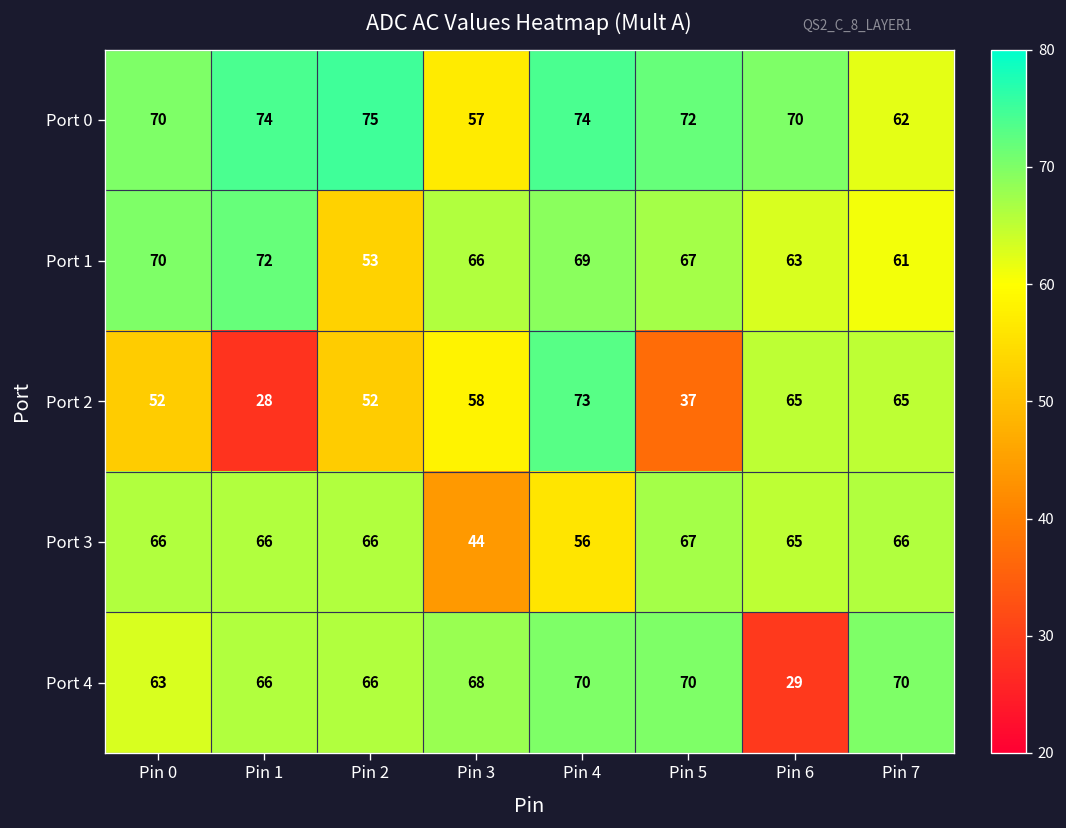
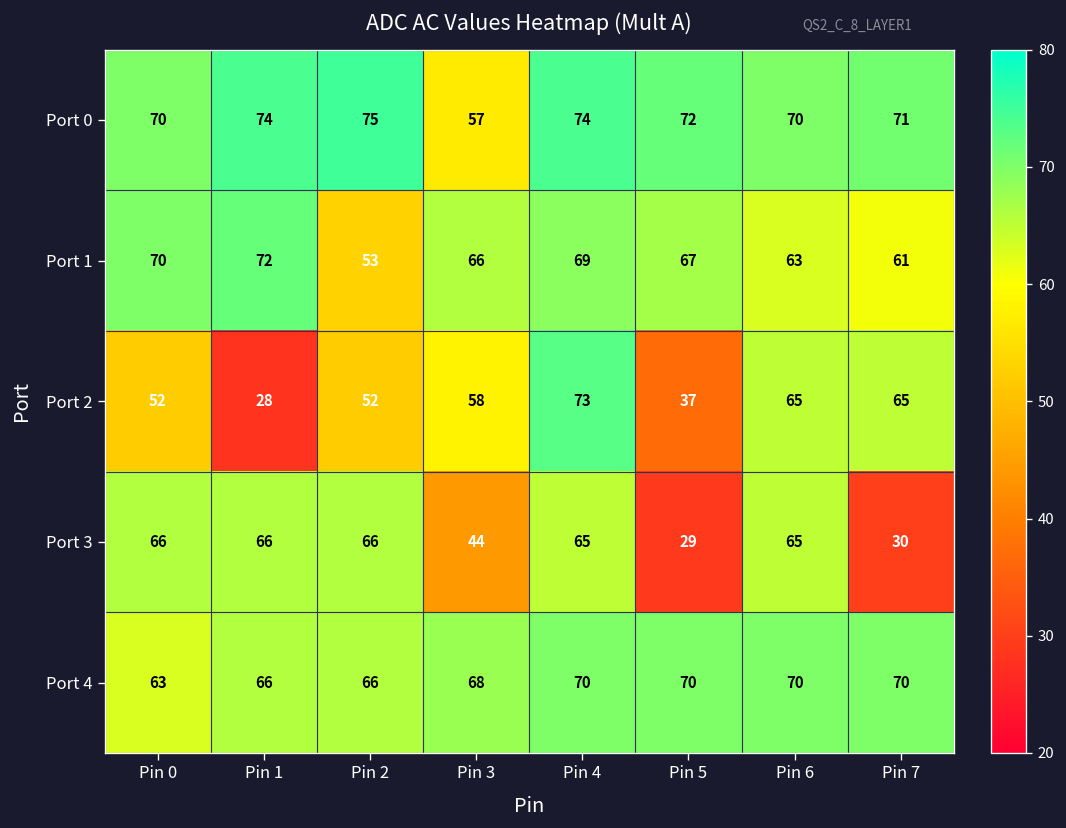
  {
    "Port 0": {
      "Pin 0": 70,
      "Pin 1": 74,
      "Pin 2": 75,
      "Pin 3": 57,
      "Pin 4": 74,
      "Pin 5": 72,
      "Pin 6": 70,
-     "Pin 7": 62
+     "Pin 7": 71
    },
    "Port 1": {
      "Pin 0": 70,
      "Pin 1": 72,
      "Pin 2": 53,
      "Pin 3": 66,
      "Pin 4": 69,
      "Pin 5": 67,
      "Pin 6": 63,
      "Pin 7": 61
    },
    "Port 2": {
      "Pin 0": 52,
      "Pin 1": 28,
      "Pin 2": 52,
      "Pin 3": 58,
      "Pin 4": 73,
      "Pin 5": 37,
      "Pin 6": 65,
      "Pin 7": 65
    },
    "Port 3": {
      "Pin 0": 66,
      "Pin 1": 66,
      "Pin 2": 66,
      "Pin 3": 44,
-     "Pin 4": 56,
-     "Pin 5": 67,
+     "Pin 4": 65,
+     "Pin 5": 29,
      "Pin 6": 65,
-     "Pin 7": 66
+     "Pin 7": 30
    },
    "Port 4": {
      "Pin 0": 63,
      "Pin 1": 66,
      "Pin 2": 66,
      "Pin 3": 68,
      "Pin 4": 70,
      "Pin 5": 70,
-     "Pin 6": 29,
+     "Pin 6": 70,
      "Pin 7": 70
    }
  }
